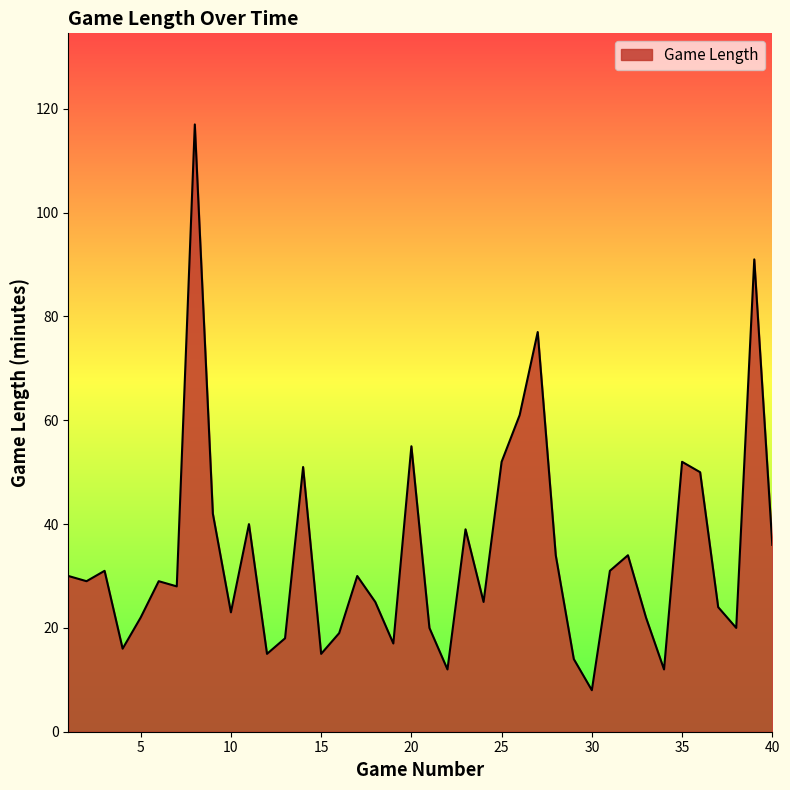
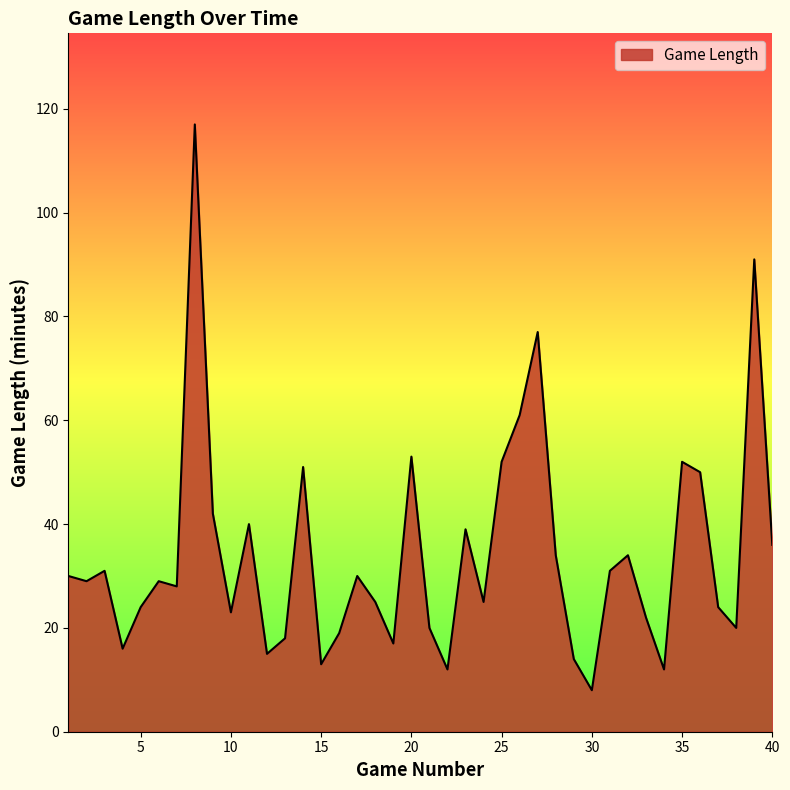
  {
-   "5": 22,
+   "5": 24,
    "10": 23,
-   "15": 15,
-   "20": 55,
+   "15": 13,
+   "20": 53,
    "25": 52,
    "30": 8,
    "35": 52,
    "40": 36
  }
